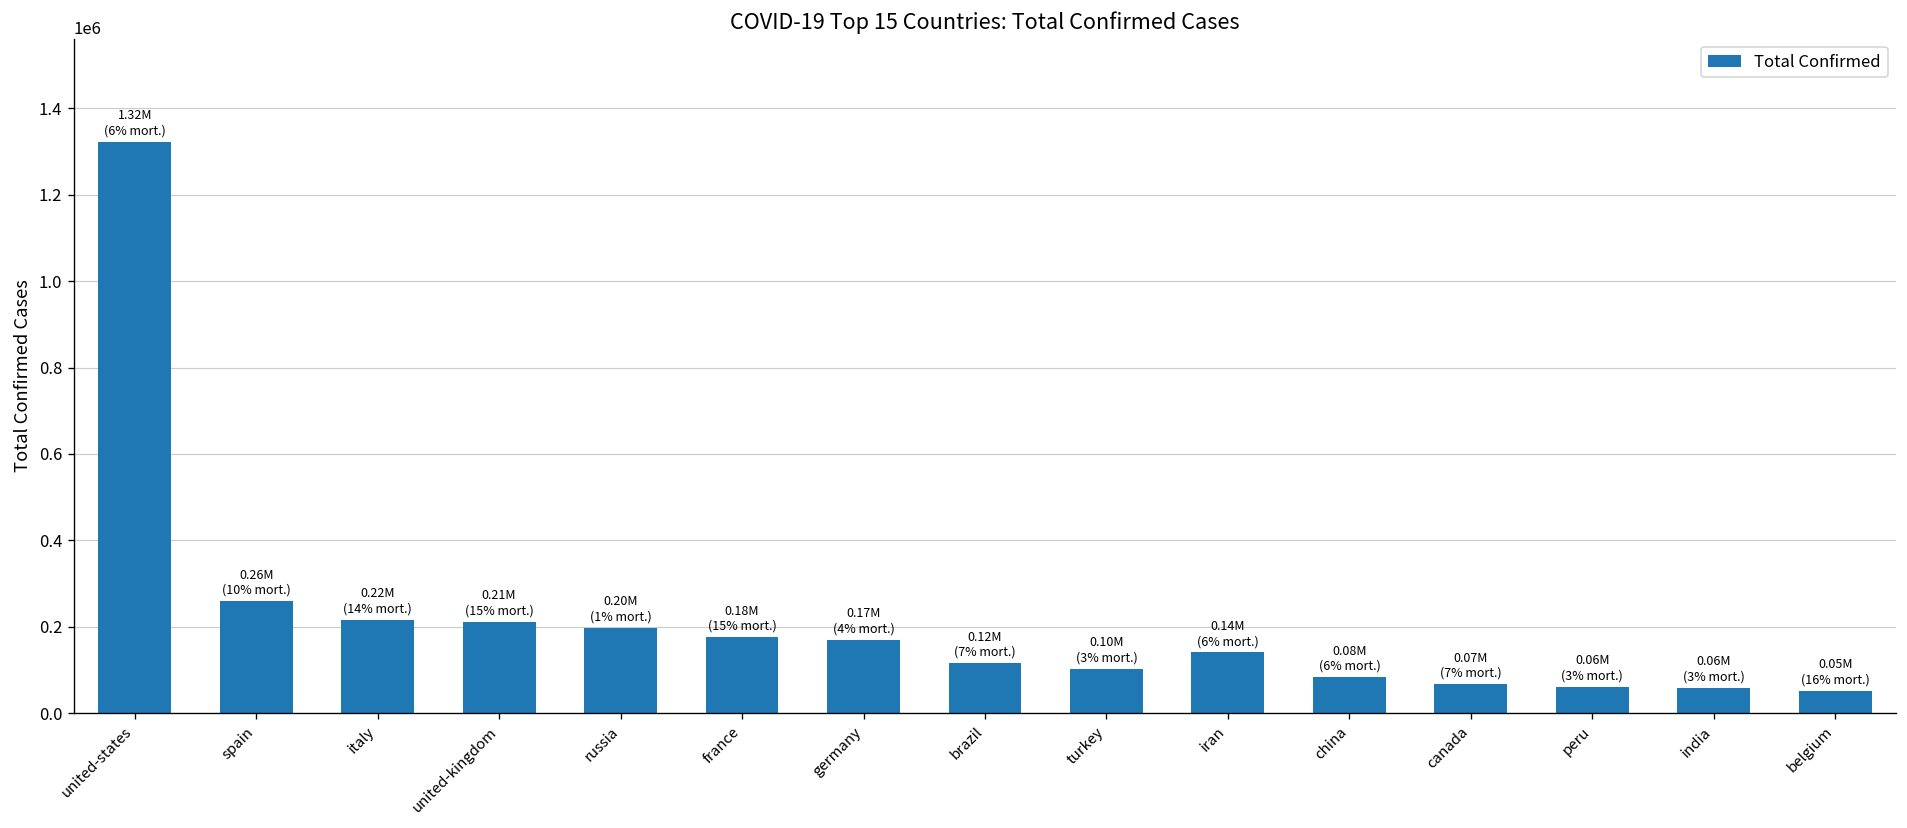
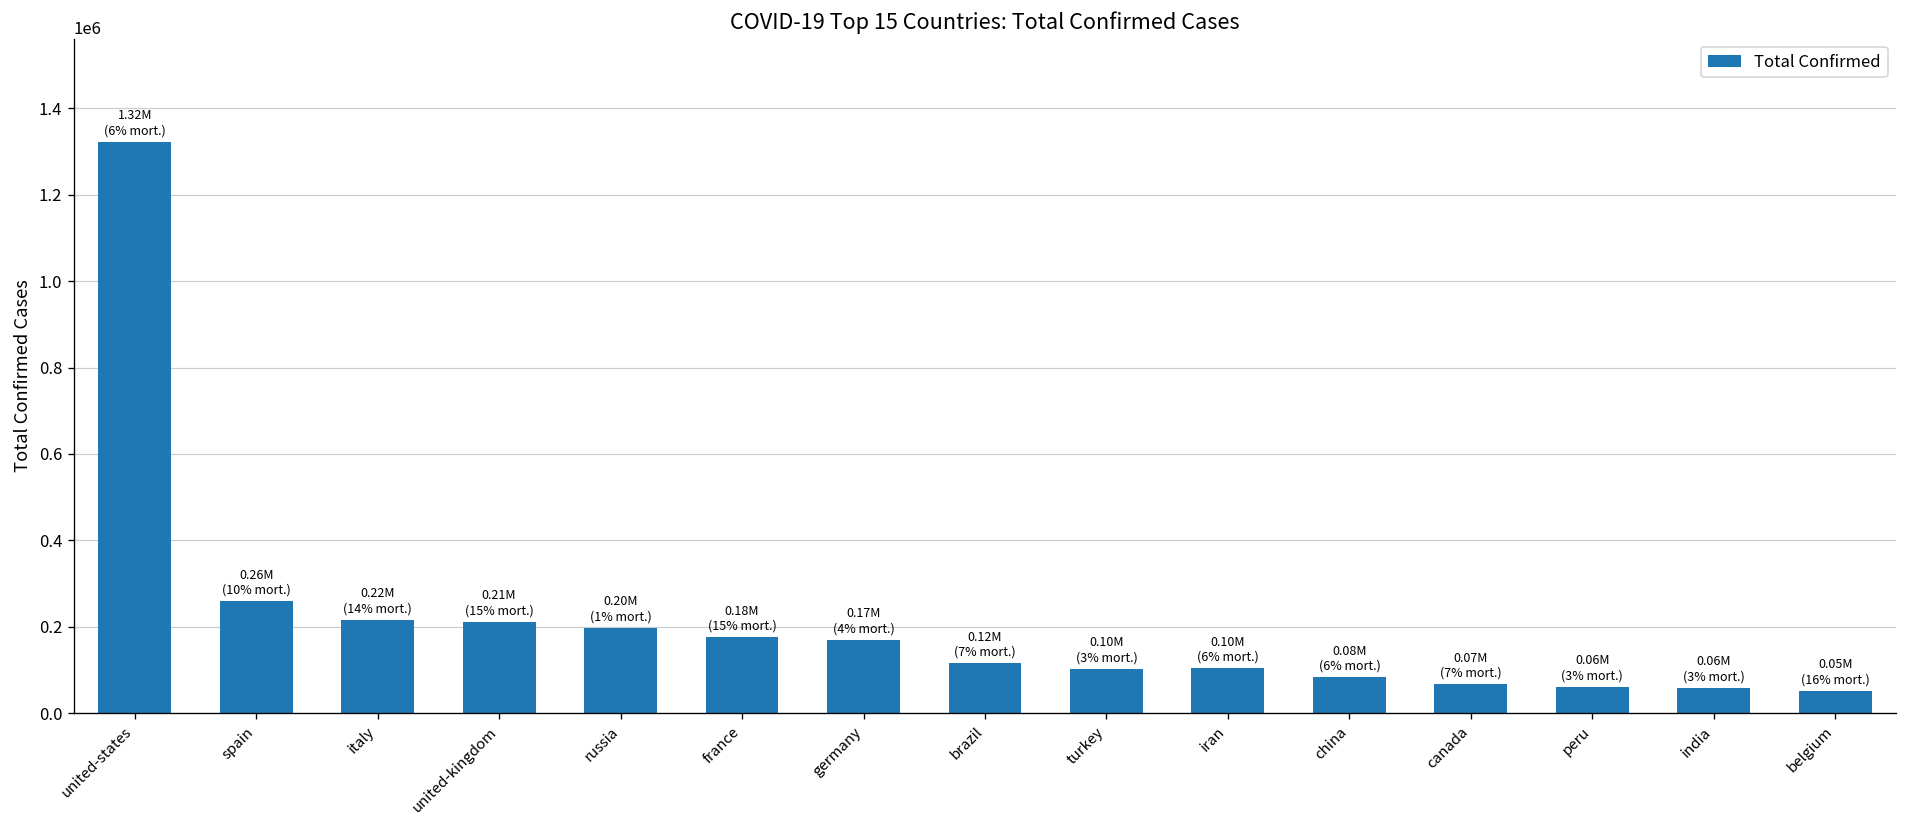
  {
    "united-states": "1.32M",
    "spain": "0.26M",
    "italy": "0.22M",
    "united-kingdom": "0.21M",
    "russia": "0.20M",
    "france": "0.18M",
    "germany": "0.17M",
    "brazil": "0.12M",
    "turkey": "0.10M",
-   "iran": "0.14M",
+   "iran": "0.10M",
    "china": "0.08M",
    "canada": "0.07M",
    "peru": "0.06M",
    "india": "0.06M",
    "belgium": "0.05M"
  }
